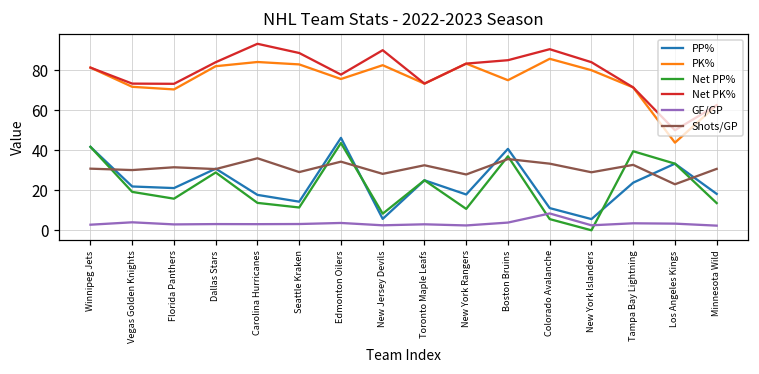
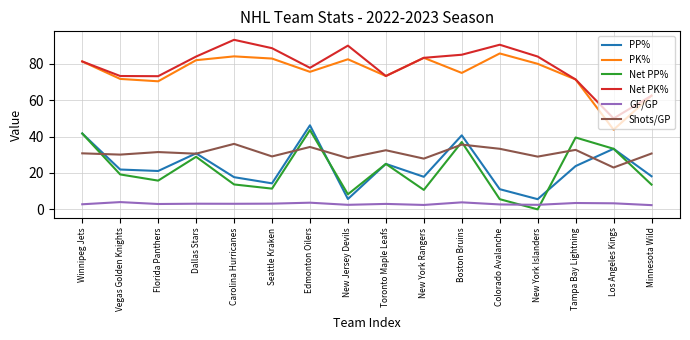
  {
    "PP%": {
      "Vegas Golden Knights": 22,
      "Florida Panthers": 21,
      "Carolina Hurricanes": 18,
      "Seattle Kraken": 14,
      "Edmonton Oilers": 46,
      "New Jersey Devils": 6,
      "New York Rangers": 18,
      "Boston Bruins": 41,
      "Colorado Avalanche": 11,
      "New York Islanders": 6,
      "Tampa Bay Lightning": 24,
      "Minnesota Wild": 18
    },
    "PK%": {
      "Vegas Golden Knights": 72,
      "Florida Panthers": 70,
      "Dallas Stars": 82,
      "Carolina Hurricanes": 84,
      "Seattle Kraken": 83,
      "Edmonton Oilers": 76,
      "New Jersey Devils": 83,
      "Boston Bruins": 75,
      "Colorado Avalanche": 86,
      "New York Islanders": 80,
      "Los Angeles Kings": 44
    },
    "Net PP%": {
      "Vegas Golden Knights": 19,
      "Florida Panthers": 16,
      "Dallas Stars": 29,
      "Carolina Hurricanes": 14,
      "Seattle Kraken": 11,
      "Edmonton Oilers": 44,
      "New Jersey Devils": 8,
      "New York Rangers": 11,
      "Colorado Avalanche": 6,
      "New York Islanders": 0,
      "Tampa Bay Lightning": 40,
      "Minnesota Wild": 14
    },
    "Net PK%": {
      "Vegas Golden Knights": 73,
      "Florida Panthers": 73,
      "Dallas Stars": 84,
      "Carolina Hurricanes": 93,
      "Seattle Kraken": 89,
      "Edmonton Oilers": 78,
      "New Jersey Devils": 90,
      "Boston Bruins": 85,
      "Colorado Avalanche": 91,
      "New York Islanders": 84
    },
    "GF/GP": {
      "Winnipeg Jets": 3,
      "Vegas Golden Knights": 4,
      "Florida Panthers": 3,
      "Dallas Stars": 3,
      "Carolina Hurricanes": 3,
      "Seattle Kraken": 3,
      "Edmonton Oilers": 4,
      "New Jersey Devils": 3,
      "Toronto Maple Leafs": 3,
      "New York Rangers": 2,
      "Boston Bruins": 4,
-     "Colorado Avalanche": 8,
+     "Colorado Avalanche": 3,
      "New York Islanders": 3,
      "Tampa Bay Lightning": 4,
      "Los Angeles Kings": 3,
      "Minnesota Wild": 2
    },
    "Shots/GP": {
      "Winnipeg Jets": 31,
      "Vegas Golden Knights": 30,
      "Florida Panthers": 32,
      "Carolina Hurricanes": 36,
      "Seattle Kraken": 29,
      "Edmonton Oilers": 34,
      "New Jersey Devils": 28,
      "Toronto Maple Leafs": 33,
      "New York Rangers": 28,
      "Colorado Avalanche": 33,
      "New York Islanders": 29,
      "Tampa Bay Lightning": 33,
      "Los Angeles Kings": 23,
      "Minnesota Wild": 31
    }
  }
